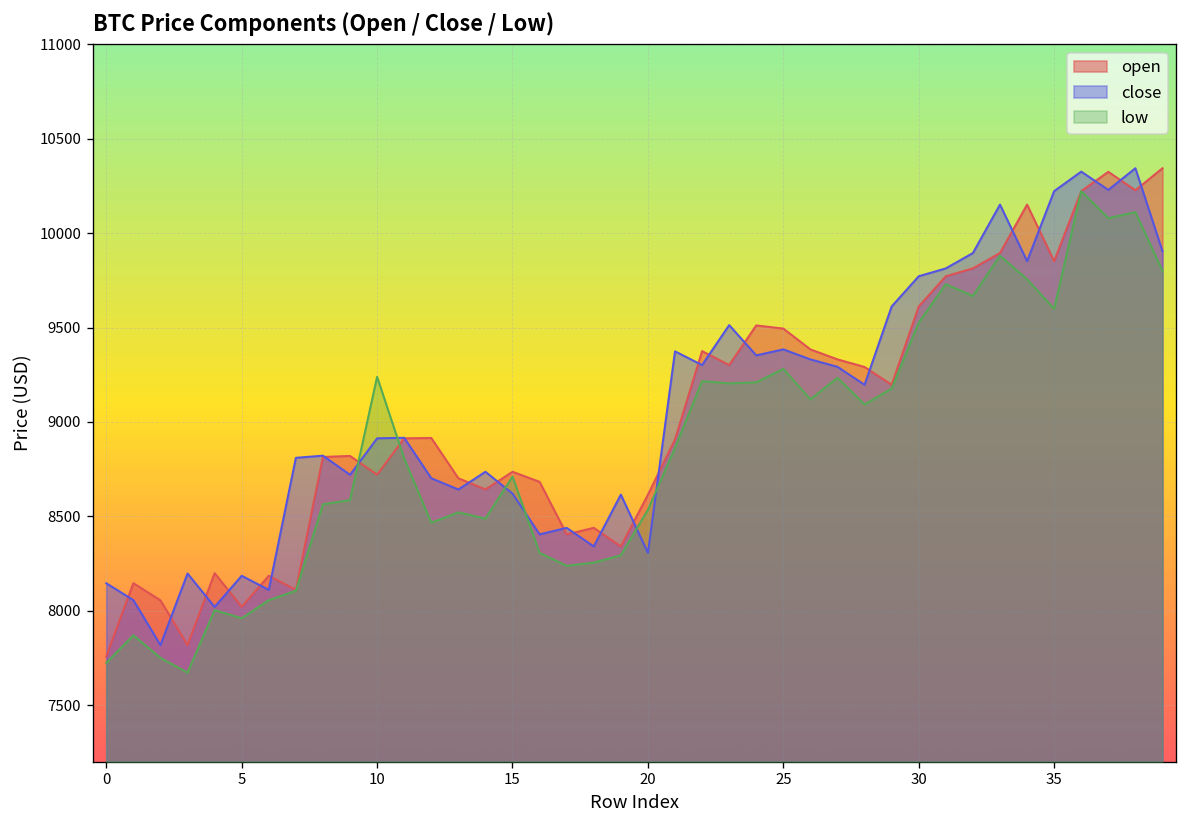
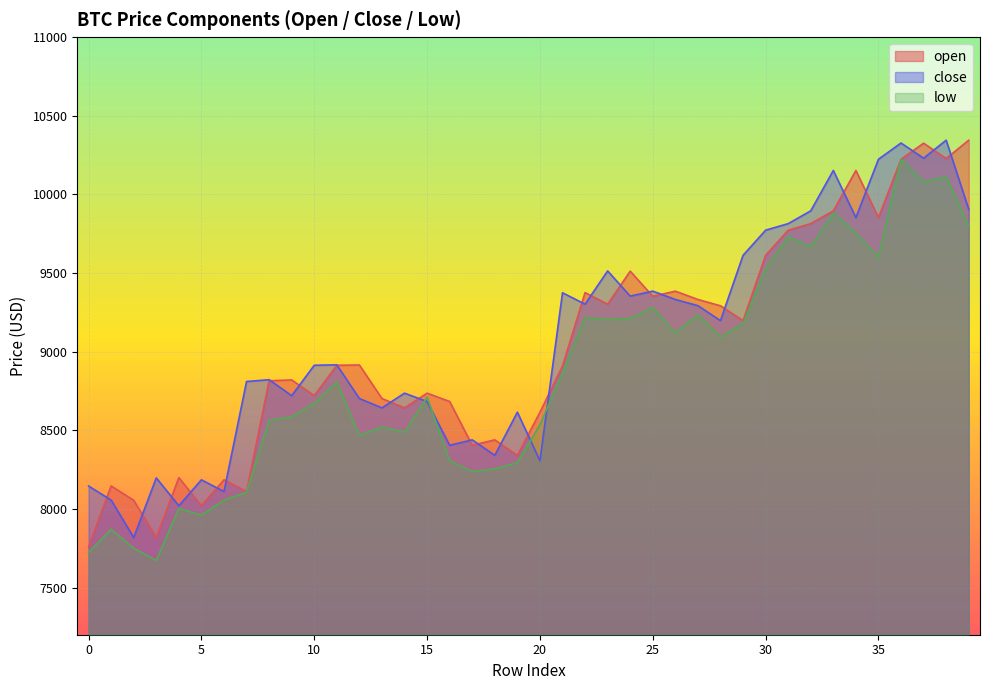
  {
    "open": {
      "0": 7760,
      "5": 8020,
      "10": 8720,
      "15": 8740,
      "20": 8610,
-     "25": 9490,
+     "25": 9350,
      "30": 9610,
      "35": 9850
    },
    "close": {
      "0": 8150,
      "5": 8180,
      "10": 8910,
-     "15": 8620,
+     "15": 8680,
      "20": 8310,
      "25": 9380,
      "30": 9770,
      "35": 10220
    },
    "low": {
      "0": 7720,
      "5": 7960,
-     "10": 9240,
+     "10": 8670,
      "15": 8710,
      "20": 8540,
      "25": 9280,
      "30": 9530,
      "35": 9600
    }
  }
